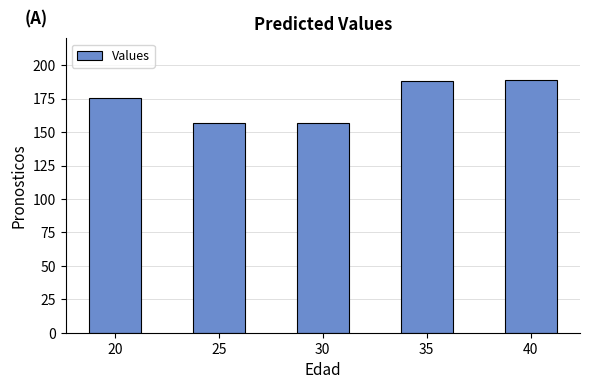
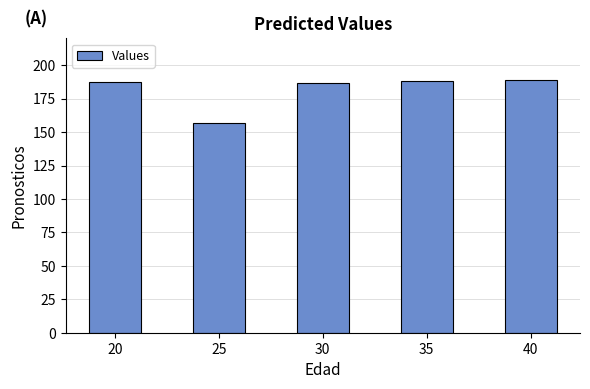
  {
-   "20": 175,
+   "20": 187,
    "25": 157,
-   "30": 157,
+   "30": 186,
    "35": 188,
    "40": 189
  }
